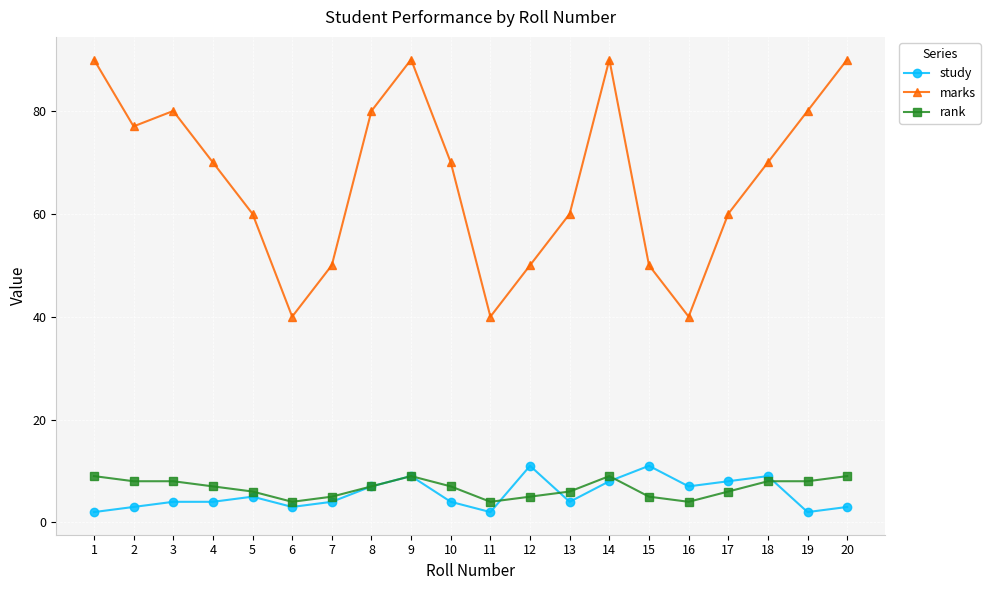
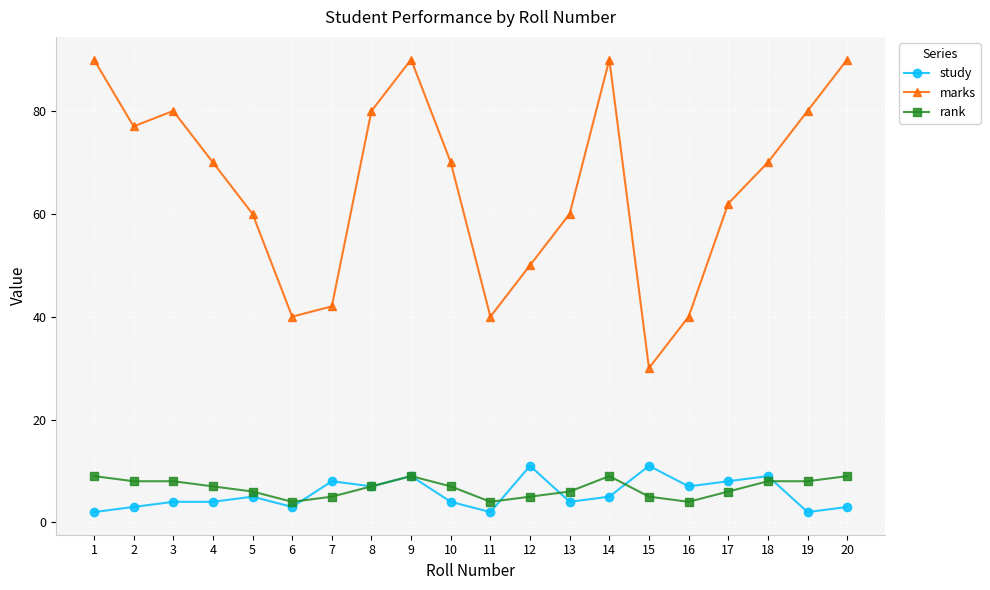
  {
    "study": {
      "1": 2,
      "2": 3,
      "3": 4,
      "4": 4,
      "5": 5,
      "6": 3,
-     "7": 4,
+     "7": 8,
      "10": 4,
      "11": 2,
      "12": 11,
      "13": 4,
-     "14": 8,
+     "14": 5,
      "15": 11,
      "16": 7,
      "17": 8,
      "18": 9,
      "19": 2,
      "20": 3
    },
    "marks": {
      "1": 90,
      "2": 77,
      "3": 80,
      "4": 70,
      "5": 60,
      "6": 40,
-     "7": 50,
+     "7": 42,
      "8": 80,
      "9": 90,
      "10": 70,
      "11": 40,
      "12": 50,
      "13": 60,
      "14": 90,
-     "15": 50,
+     "15": 30,
      "16": 40,
-     "17": 60,
+     "17": 62,
      "18": 70,
      "19": 80,
      "20": 90
    },
    "rank": {
      "1": 9,
      "2": 8,
      "3": 8,
      "4": 7,
      "5": 6,
      "6": 4,
      "7": 5,
      "10": 7,
      "11": 4,
      "12": 5,
      "13": 6,
      "14": 9,
      "15": 5,
      "16": 4,
      "17": 6,
      "18": 8,
      "19": 8,
      "20": 9
    }
  }
